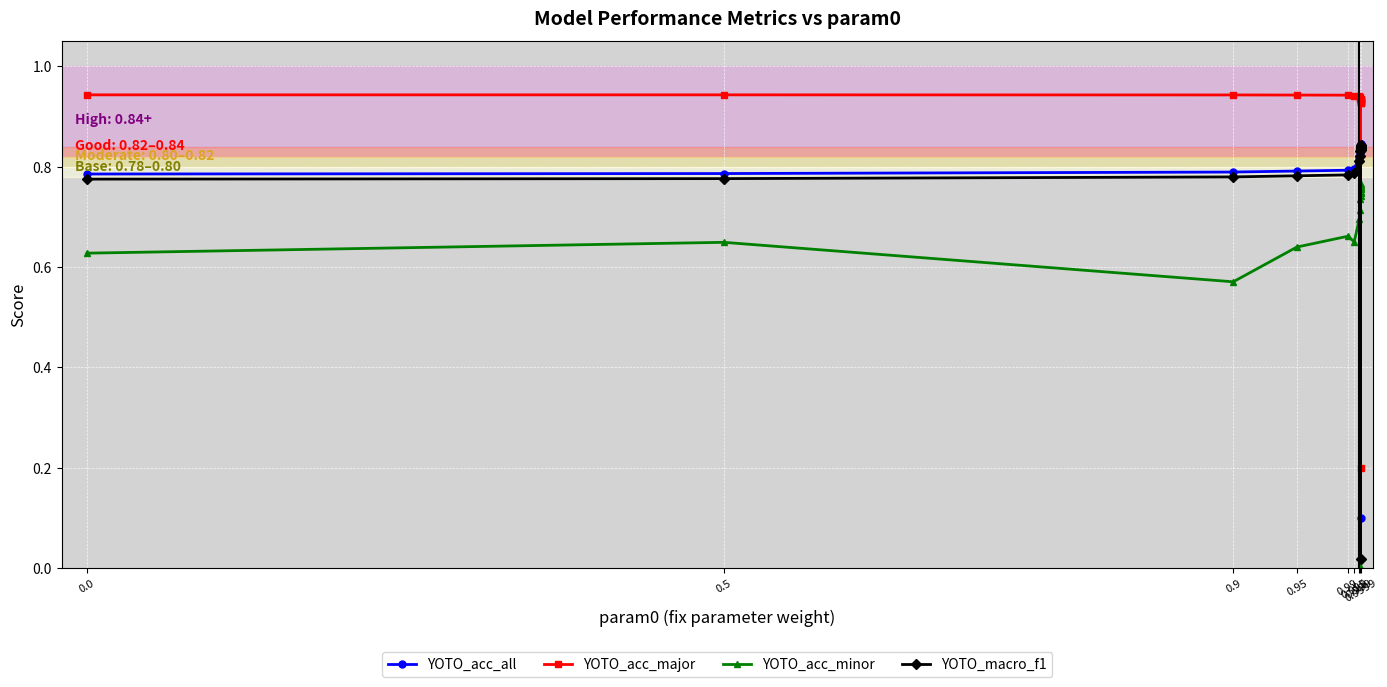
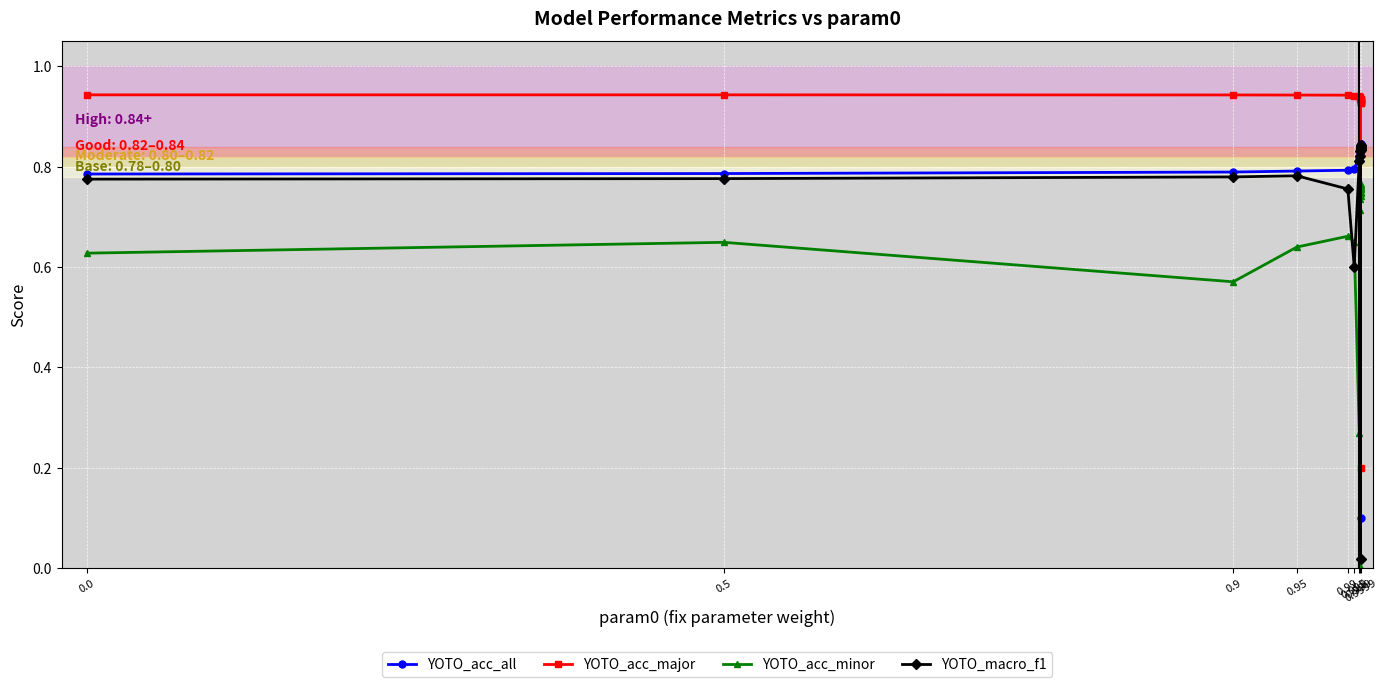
  {
    "YOTO_acc_all": {
      "0.5": 0.79,
      "0.9": 0.79,
      "0.95": 0.79,
      "0.99": 0.79,
      "0.995": 0.80
    },
    "YOTO_acc_major": {
      "0.5": 0.94,
      "0.9": 0.94,
      "0.95": 0.94,
      "0.99": 0.94,
      "0.995": 0.94,
      "0.999": 0.94,
      "0.9999": 0.94
    },
    "YOTO_acc_minor": {
      "0.0": 0.63,
      "0.5": 0.65,
      "0.9": 0.57,
      "0.95": 0.64,
      "0.99": 0.66,
      "0.995": 0.65,
-     "0.999": 0.70,
+     "0.999": 0.27,
      "0.9999": 0.74
    },
    "YOTO_macro_f1": {
      "0.0": 0.78,
      "0.5": 0.78,
      "0.9": 0.78,
      "0.95": 0.78,
-     "0.99": 0.78,
-     "0.995": 0.79,
+     "0.99": 0.76,
+     "0.995": 0.60,
      "0.999": 0.81
    }
  }
